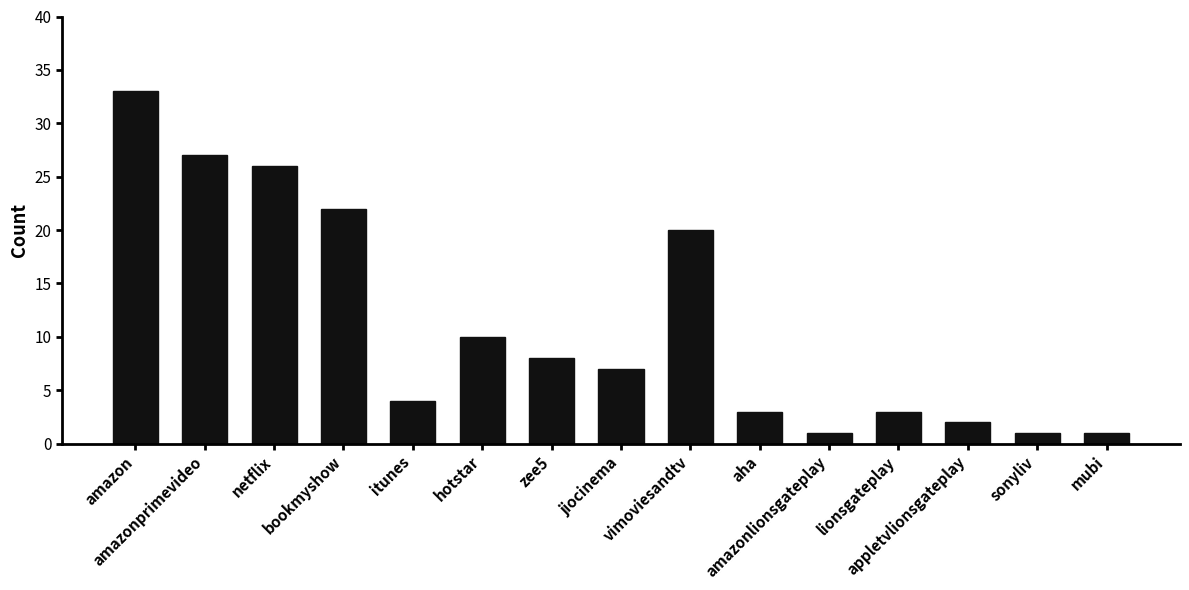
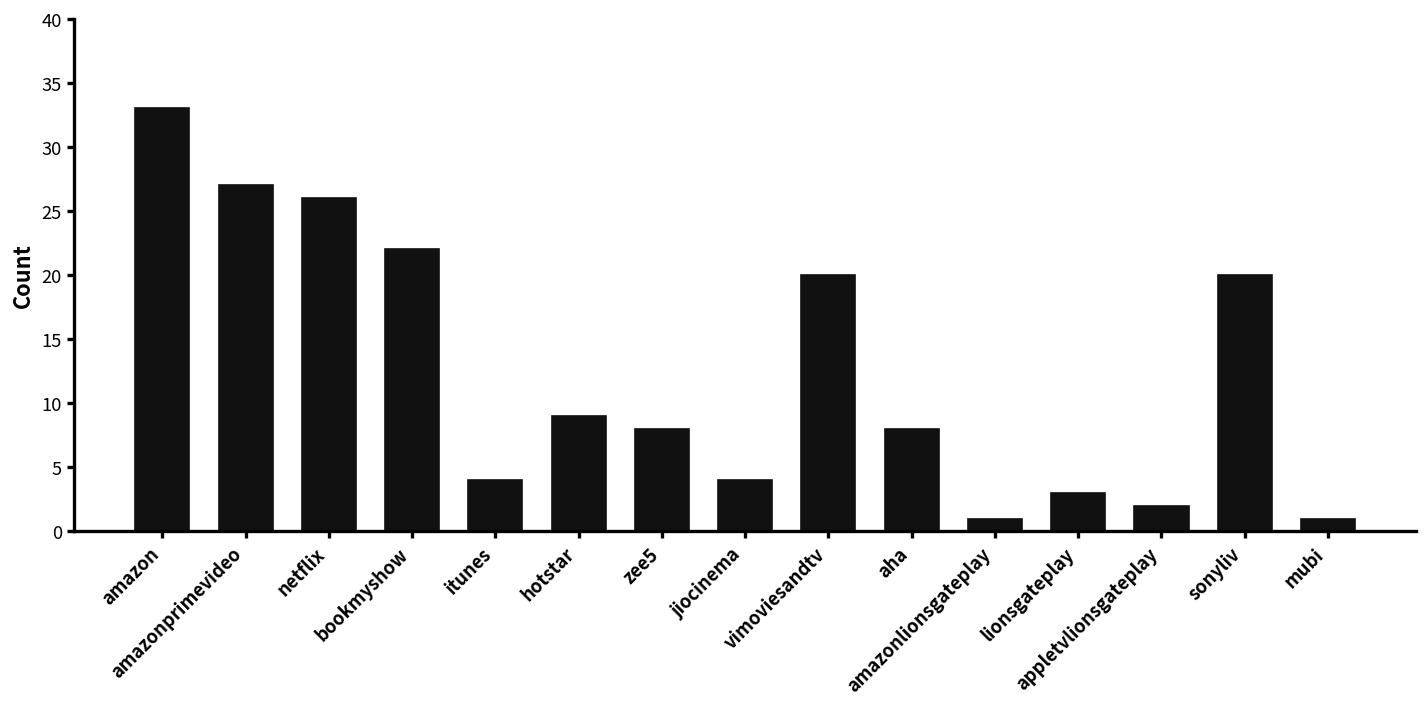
  {
    "amazon": 33,
    "amazonprimevideo": 27,
    "netflix": 26,
    "bookmyshow": 22,
    "itunes": 4,
-   "hotstar": 10,
+   "hotstar": 9,
    "zee5": 8,
-   "jiocinema": 7,
+   "jiocinema": 4,
    "vimoviesandtv": 20,
-   "aha": 3,
+   "aha": 8,
    "amazonlionsgateplay": 1,
    "lionsgateplay": 3,
    "appletvlionsgateplay": 2,
-   "sonyliv": 1,
+   "sonyliv": 20,
    "mubi": 1
  }
